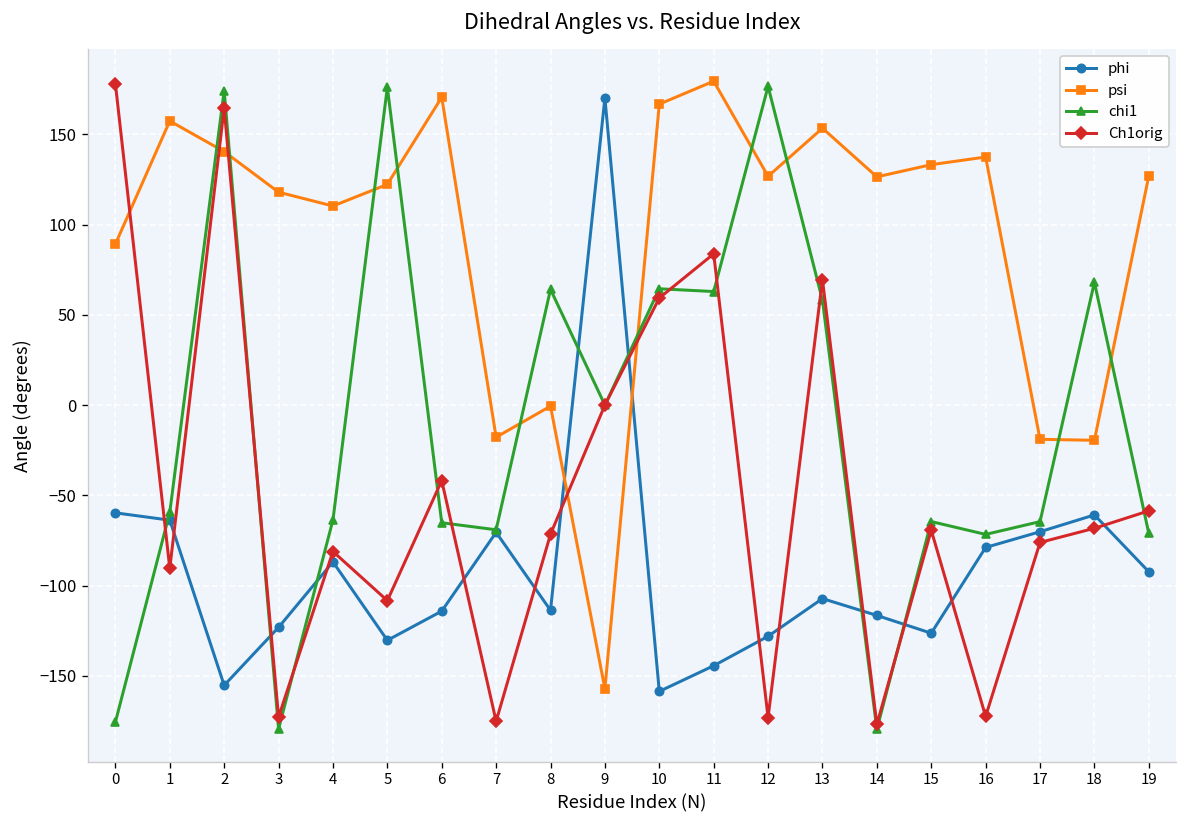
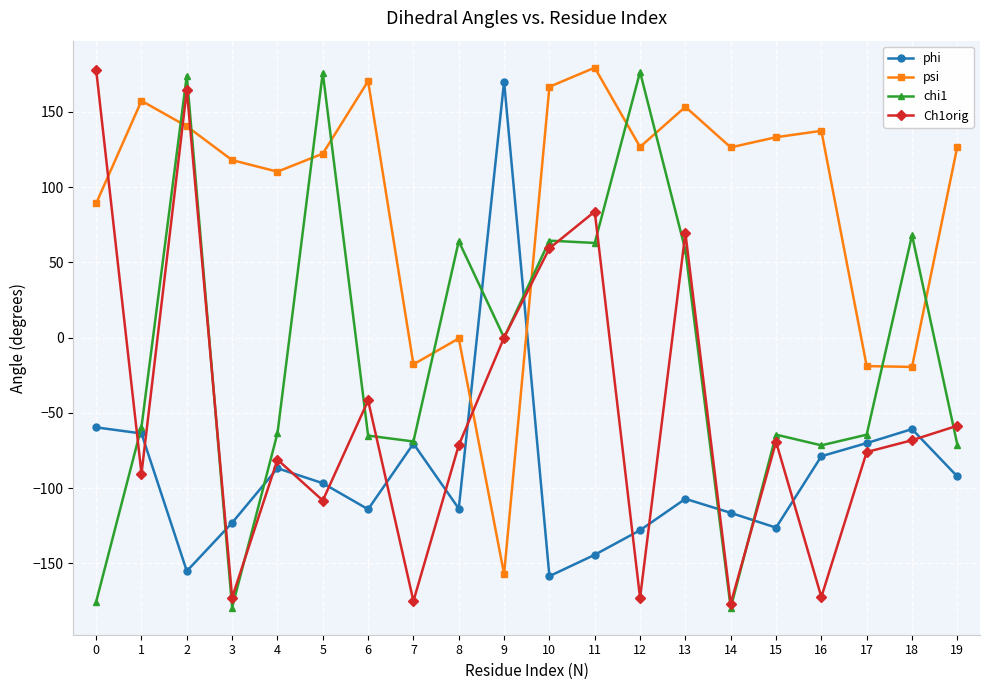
  {
    "phi": {
      "0": -60,
      "1": -64,
      "2": -155,
      "3": -123,
      "4": -87,
-     "5": -130,
+     "5": -97,
      "6": -114,
      "8": -114,
      "9": 170,
      "10": -159,
      "11": -144,
      "12": -128,
      "13": -107,
      "14": -117,
      "15": -126,
      "16": -79,
      "17": -70,
      "18": -61,
      "19": -92
    },
    "psi": {
      "0": 89,
      "1": 157,
      "2": 140,
      "3": 118,
      "4": 110,
      "5": 122,
      "6": 171,
      "7": -18,
      "8": -1,
      "9": -157,
      "10": 167,
      "11": 179,
      "12": 127,
      "13": 153,
      "14": 126,
      "15": 133,
      "16": 137,
      "17": -19,
      "18": -20,
      "19": 127
    },
    "chi1": {
      "0": -176,
      "1": -59,
      "2": 174,
      "3": -179,
      "4": -64,
      "5": 176,
      "6": -65,
      "8": 64,
      "10": 64,
      "11": 63,
      "12": 177,
      "13": 58,
      "14": -180,
      "15": -65,
      "16": -72,
      "17": -65,
      "18": 68,
      "19": -71
    },
    "Ch1orig": {
      "0": 178,
      "1": -90,
      "2": 165,
      "3": -173,
      "4": -81,
      "5": -108,
      "6": -42,
      "7": -175,
      "8": -72,
      "10": 59,
      "11": 84,
      "12": -173,
      "13": 69,
      "14": -177,
      "15": -69,
      "16": -172,
      "17": -76,
      "18": -68,
      "19": -59
    }
  }
